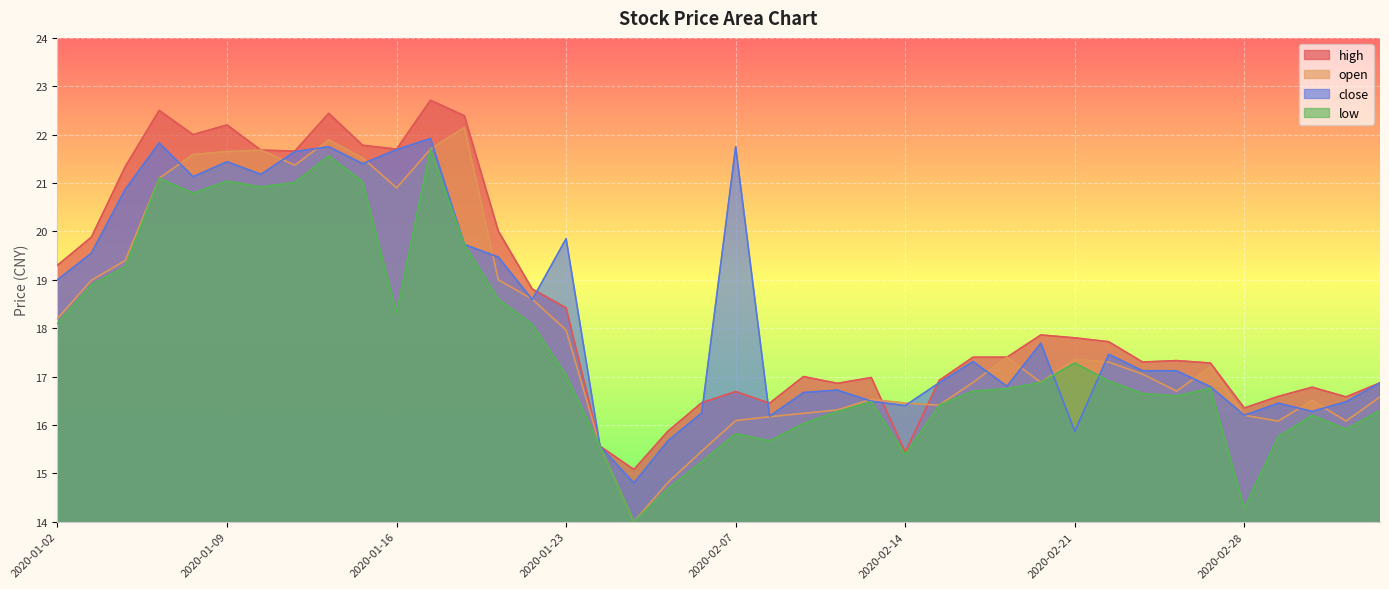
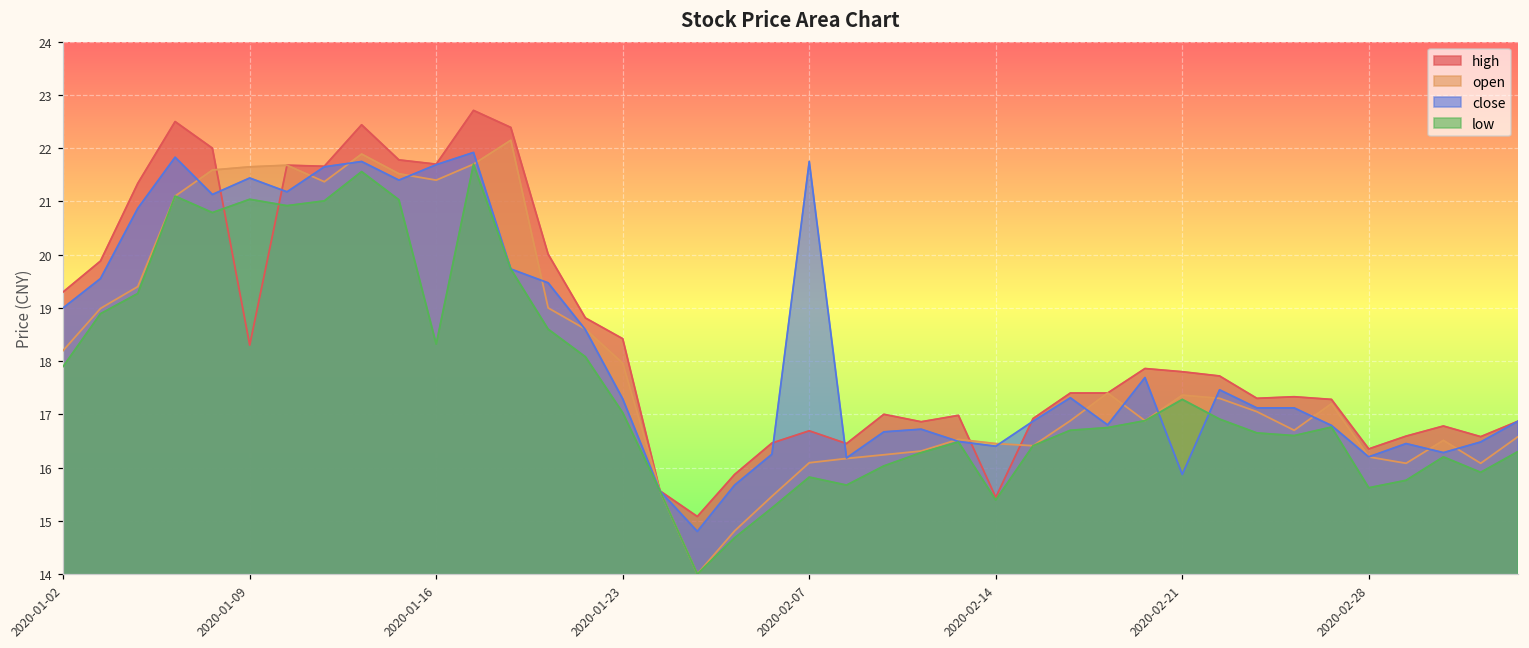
  {
    "high": {
      "2020-01-02": 19.3,
-     "2020-01-09": 22.2,
+     "2020-01-09": 18.3,
      "2020-01-23": 18.4,
      "2020-02-07": 16.7,
      "2020-02-21": 17.8,
      "2020-02-28": 16.4
    },
    "open": {
      "2020-01-02": 18.2,
      "2020-01-09": 21.7,
-     "2020-01-16": 20.9,
+     "2020-01-16": 21.4,
      "2020-01-23": 18.0,
      "2020-02-07": 16.1,
      "2020-02-21": 17.4
    },
    "close": {
      "2020-01-02": 19.0,
      "2020-01-09": 21.4,
-     "2020-01-23": 19.9,
+     "2020-01-23": 17.3,
      "2020-02-07": 21.8,
      "2020-02-21": 15.9
    },
    "low": {
-     "2020-01-02": 18.1,
+     "2020-01-02": 17.9,
      "2020-01-09": 21.0,
      "2020-01-16": 18.3,
      "2020-01-23": 17.0,
      "2020-02-07": 15.8,
      "2020-02-21": 17.3,
-     "2020-02-28": 14.3
+     "2020-02-28": 15.6
    }
  }
